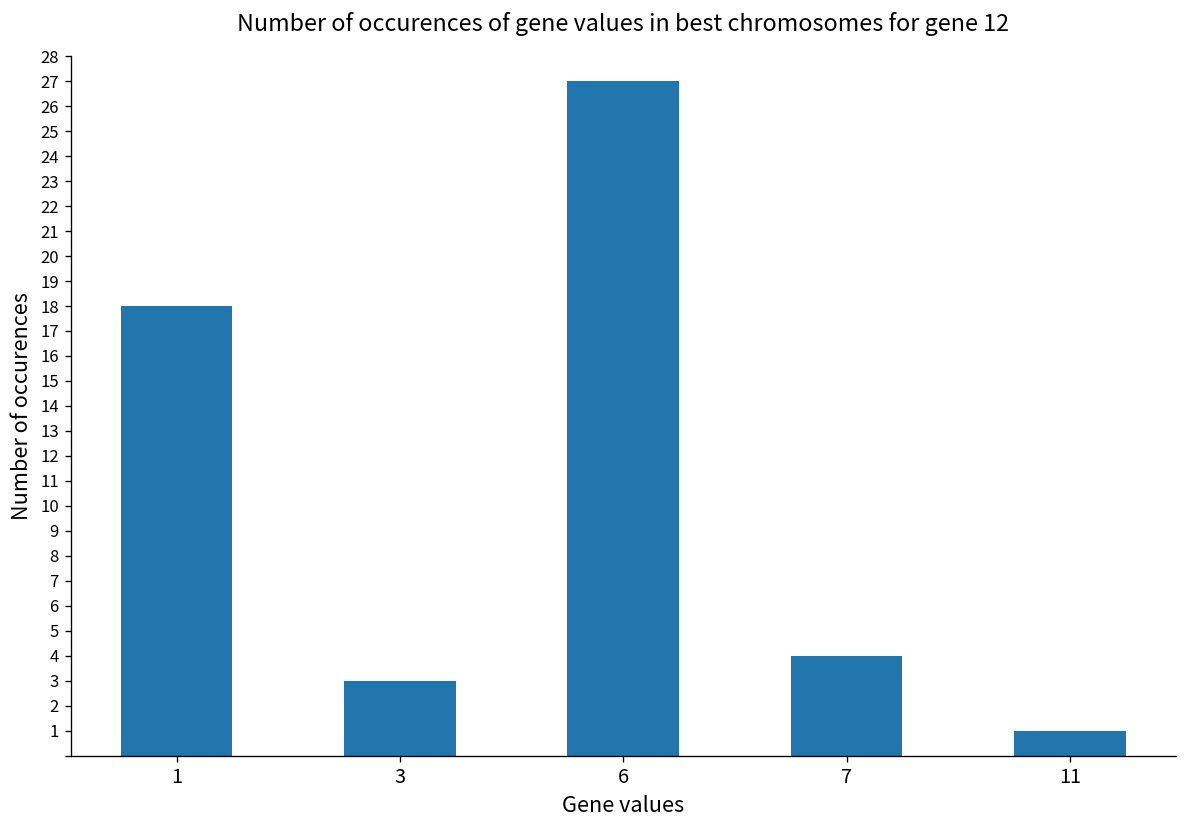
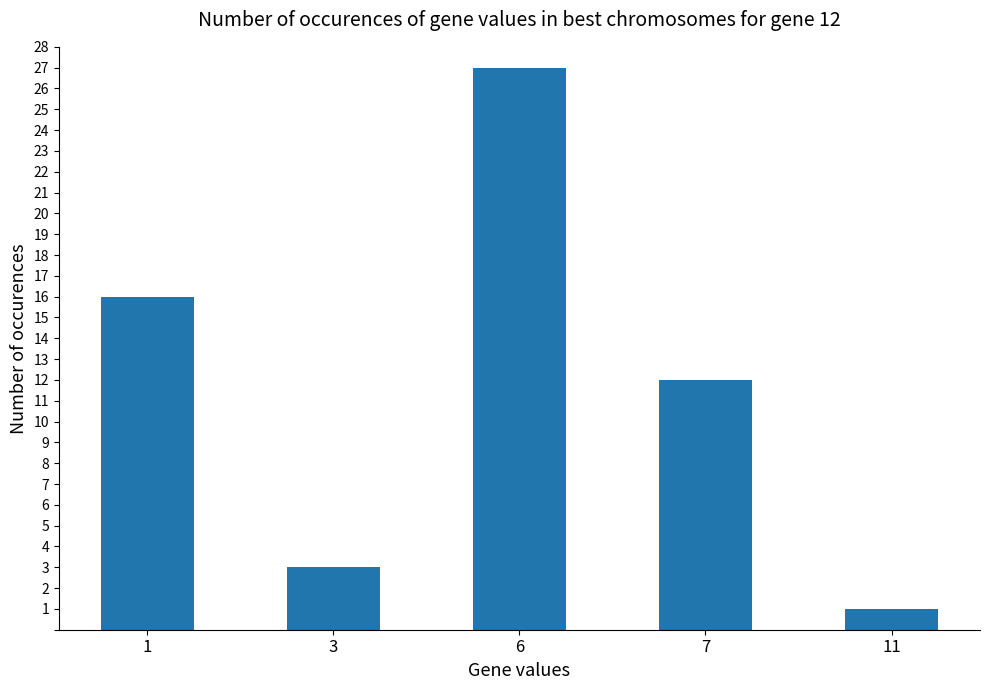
  {
-   "1": 18,
+   "1": 16,
    "3": 3,
    "6": 27,
-   "7": 4,
+   "7": 12,
    "11": 1
  }
